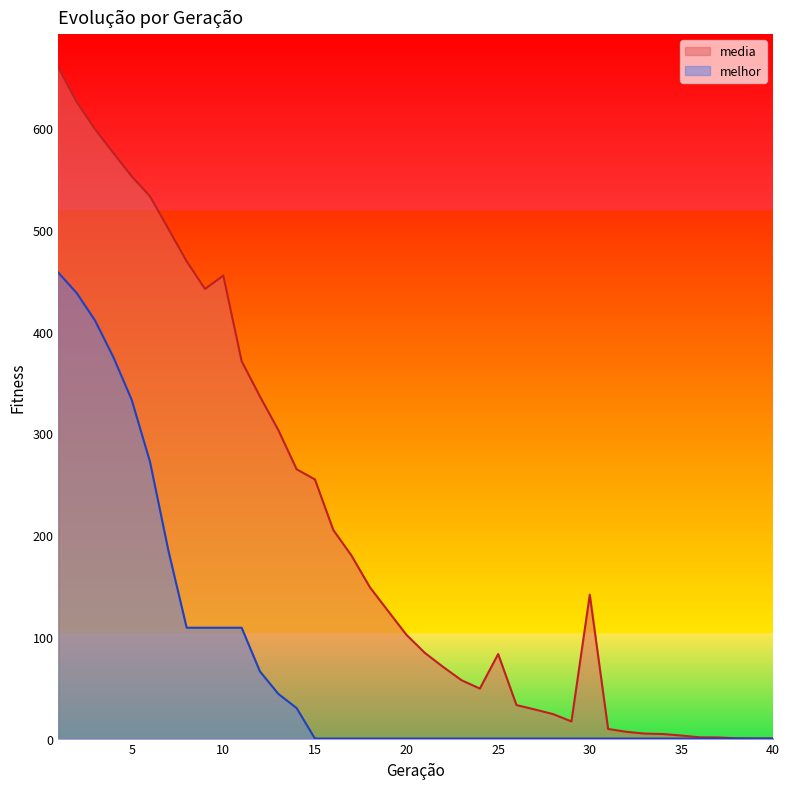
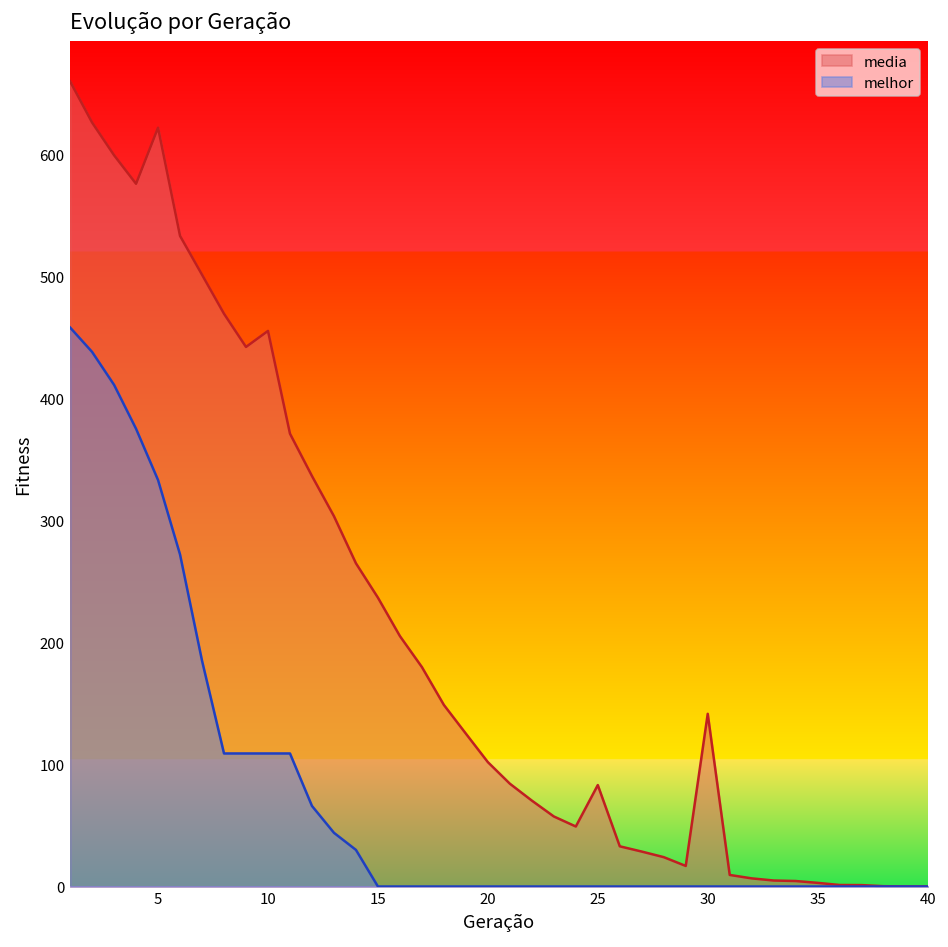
  {
    "media": {
-     "5": 553,
+     "5": 622,
      "10": 455,
-     "15": 255,
+     "15": 237,
      "20": 102,
      "25": 83,
      "30": 141,
      "35": 3
    },
    "melhor": {
      "5": 333,
      "10": 109,
      "15": 0,
      "20": 0,
      "25": 0,
      "30": 0,
      "35": 0
    }
  }
